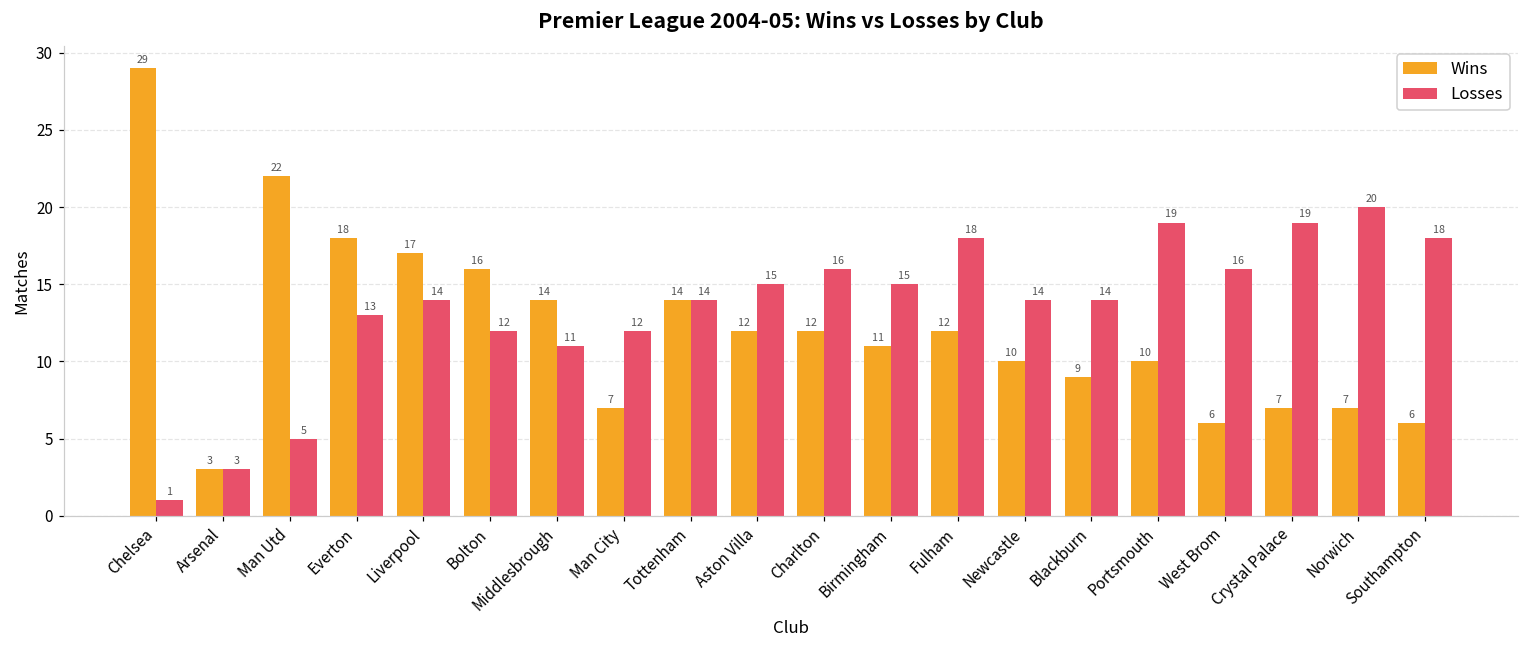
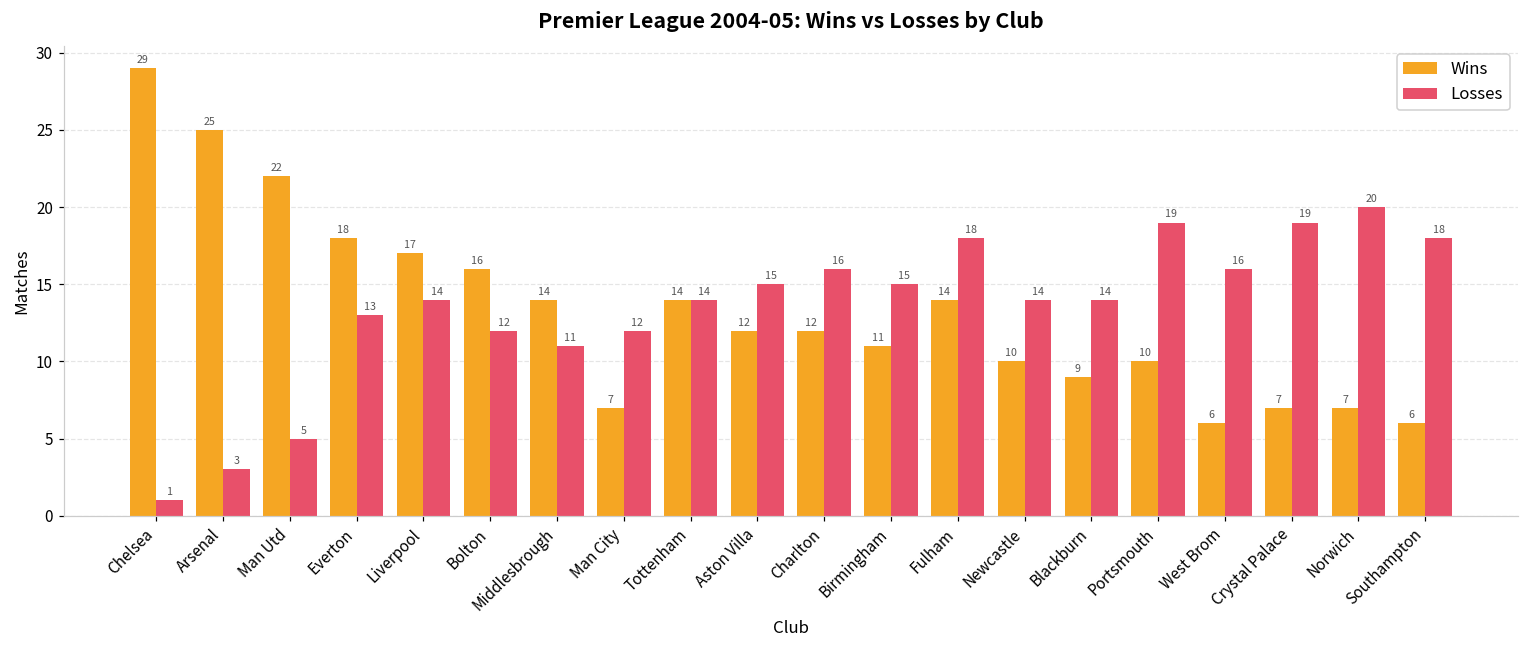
  {
    "Wins": {
      "Chelsea": 29,
-     "Arsenal": 3,
+     "Arsenal": 25,
      "Man Utd": 22,
      "Everton": 18,
      "Liverpool": 17,
      "Bolton": 16,
      "Middlesbrough": 14,
      "Man City": 7,
      "Tottenham": 14,
      "Aston Villa": 12,
      "Charlton": 12,
      "Birmingham": 11,
-     "Fulham": 12,
+     "Fulham": 14,
      "Newcastle": 10,
      "Blackburn": 9,
      "Portsmouth": 10,
      "West Brom": 6,
      "Crystal Palace": 7,
      "Norwich": 7,
      "Southampton": 6
    },
    "Losses": {
      "Chelsea": 1,
      "Arsenal": 3,
      "Man Utd": 5,
      "Everton": 13,
      "Liverpool": 14,
      "Bolton": 12,
      "Middlesbrough": 11,
      "Man City": 12,
      "Tottenham": 14,
      "Aston Villa": 15,
      "Charlton": 16,
      "Birmingham": 15,
      "Fulham": 18,
      "Newcastle": 14,
      "Blackburn": 14,
      "Portsmouth": 19,
      "West Brom": 16,
      "Crystal Palace": 19,
      "Norwich": 20,
      "Southampton": 18
    }
  }
